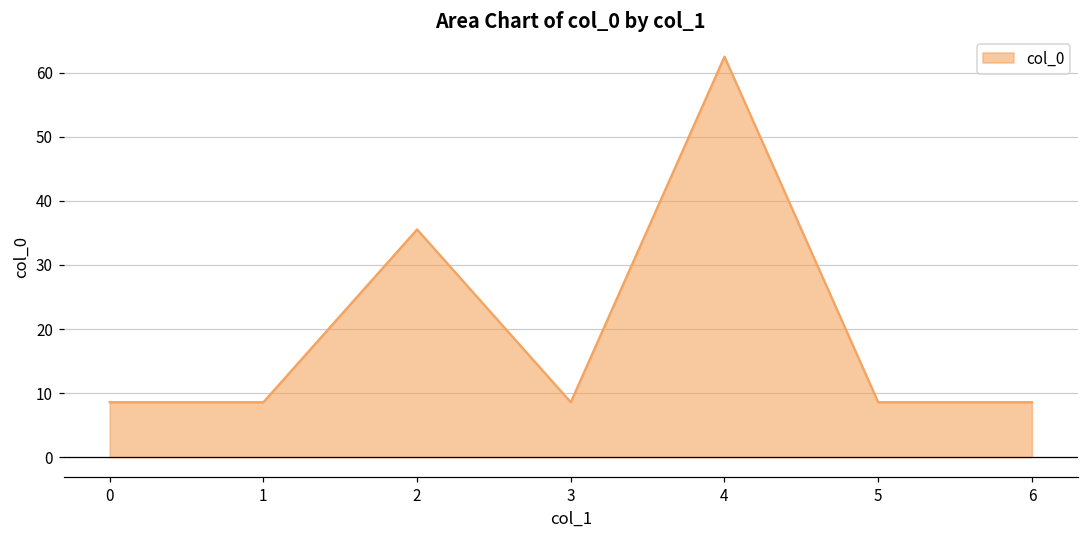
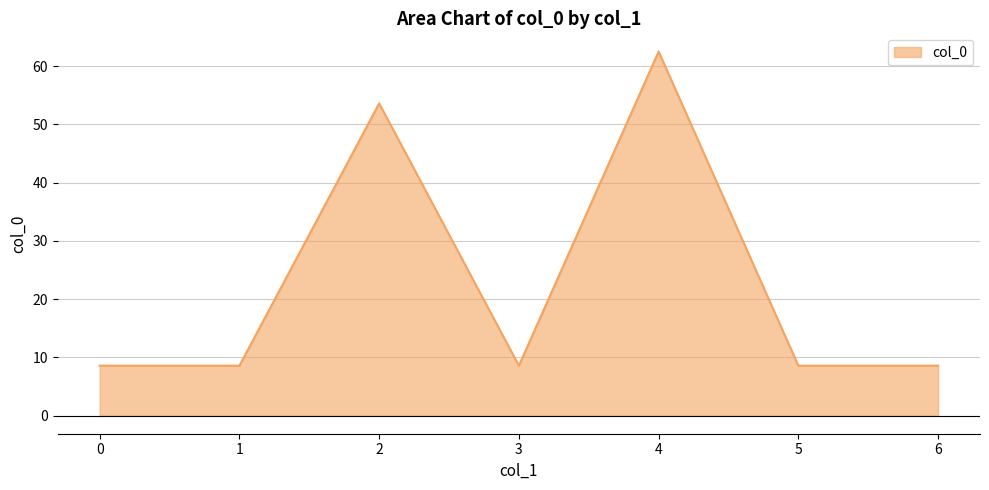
  {
    "0": 9,
    "1": 9,
-   "2": 36,
+   "2": 54,
    "3": 9,
    "4": 63,
    "5": 9,
    "6": 9
  }
